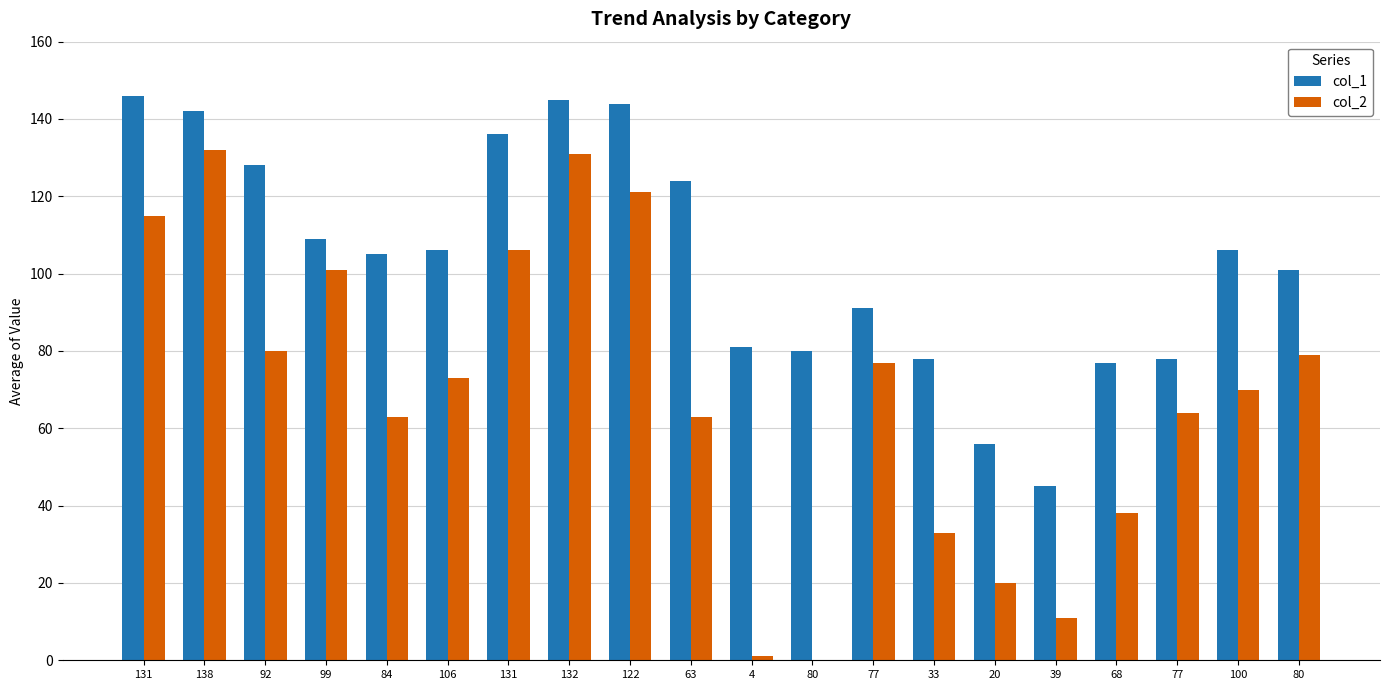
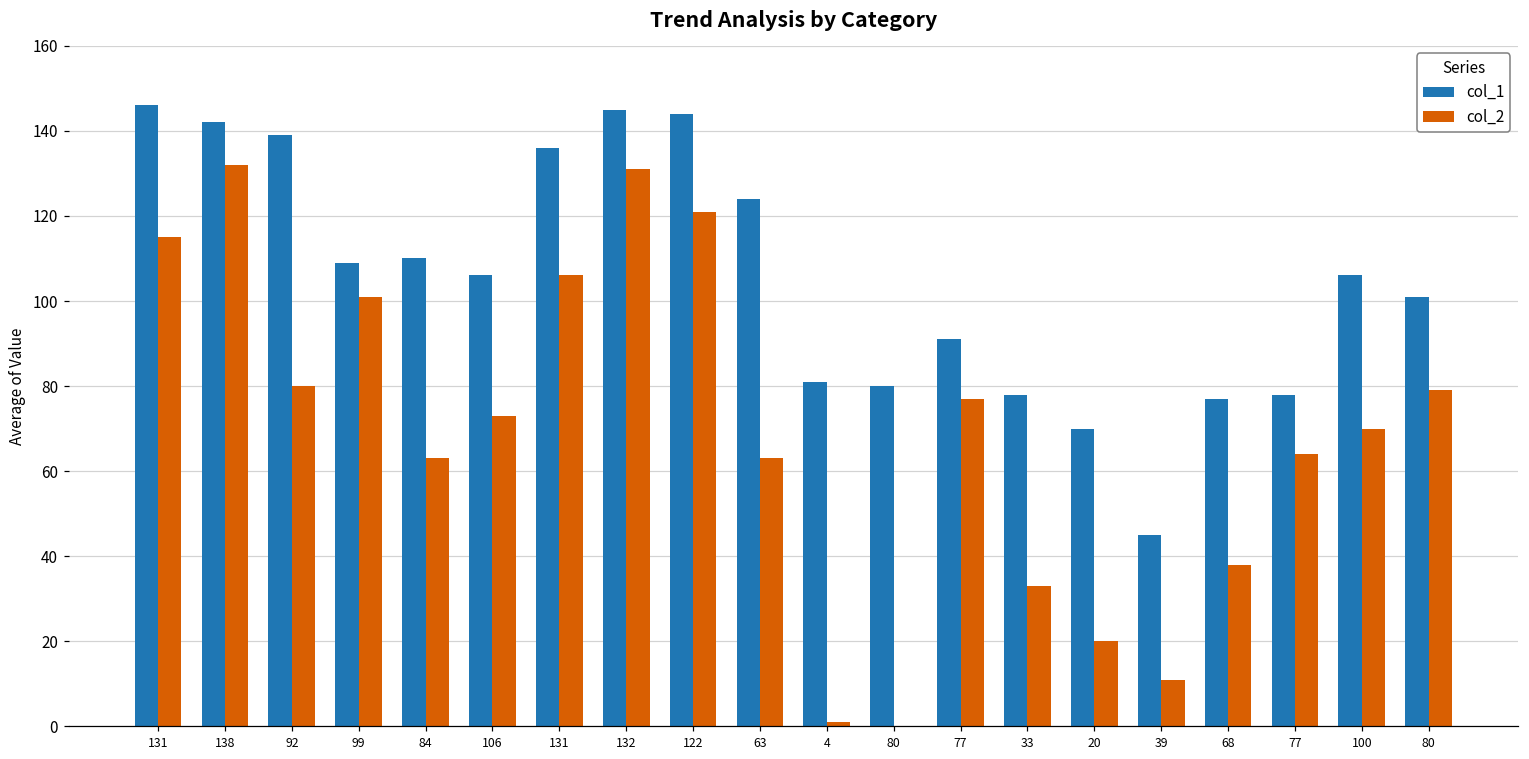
  {
    "col_1": {
      "138": 142,
-     "92": 128,
+     "92": 139,
      "99": 109,
-     "84": 105,
+     "84": 110,
      "106": 106,
      "132": 145,
      "122": 144,
      "63": 124,
      "4": 81,
      "33": 78,
-     "20": 56,
+     "20": 70,
      "39": 45,
      "68": 77,
      "100": 106
    },
    "col_2": {
      "138": 132,
      "92": 80,
      "99": 101,
      "84": 63,
      "106": 73,
      "132": 131,
      "122": 121,
      "63": 63,
      "4": 1,
      "33": 33,
      "20": 20,
      "39": 11,
      "68": 38,
      "100": 70
    }
  }
